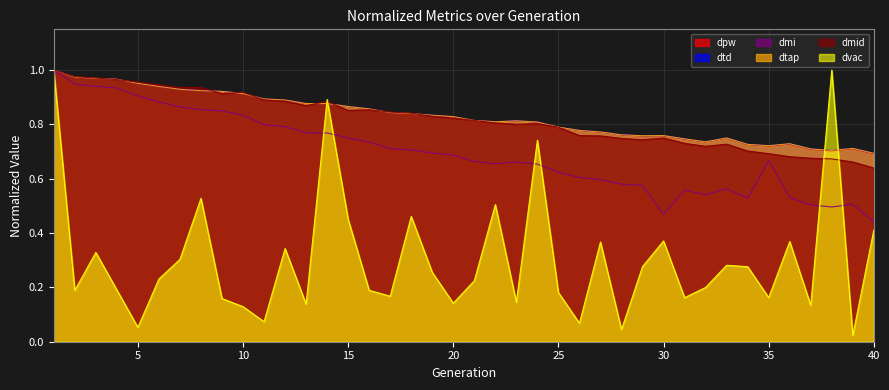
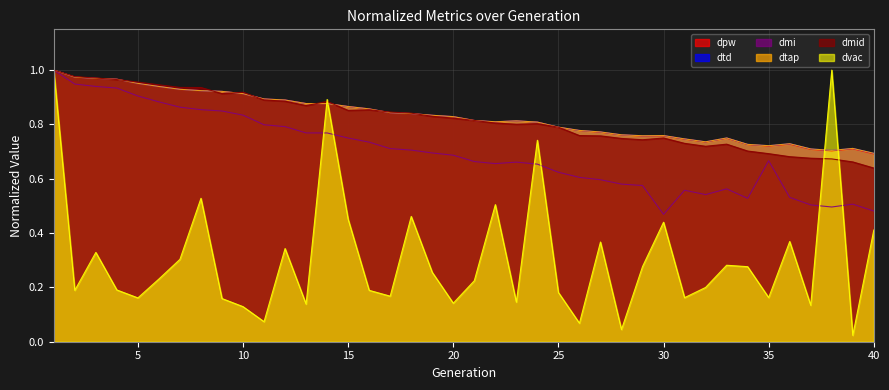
  {
    "dmi": {
      "5": 0.90,
      "10": 0.83,
      "15": 0.75,
      "20": 0.69,
      "25": 0.62,
      "30": 0.47,
      "35": 0.67,
-     "40": 0.44
+     "40": 0.48
    },
    "dmid": {
      "15": 0.85,
      "35": 0.69,
      "40": 0.64
    },
    "dvac": {
-     "5": 0.05,
+     "5": 0.16,
      "10": 0.13,
      "15": 0.45,
      "20": 0.14,
      "25": 0.18,
-     "30": 0.37,
+     "30": 0.44,
      "35": 0.16,
      "40": 0.41
    }
  }
